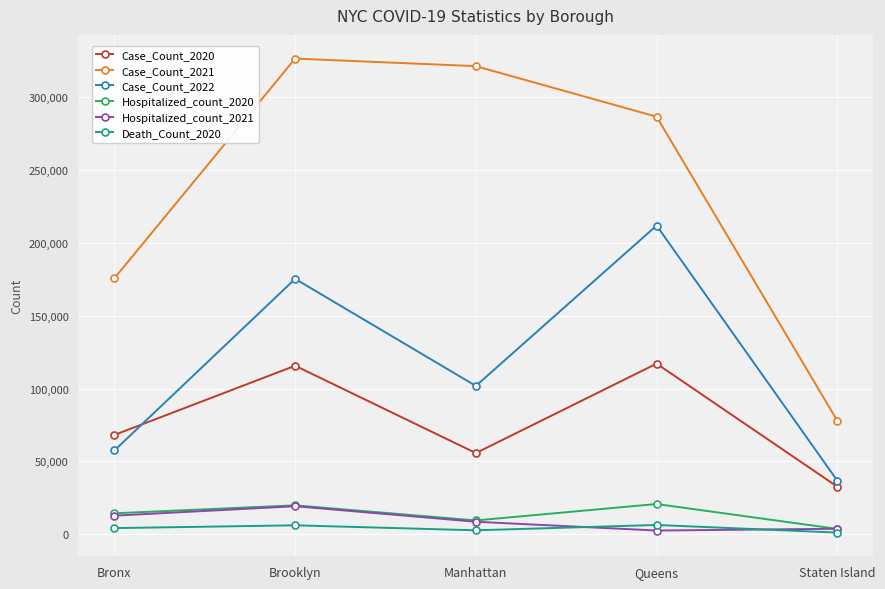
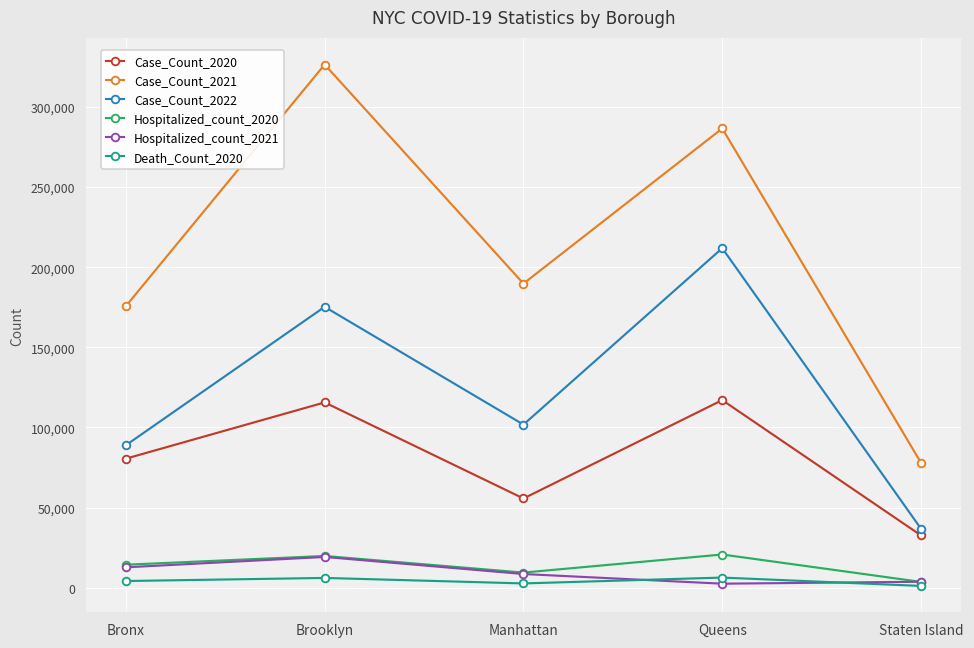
  {
    "Case_Count_2020": {
-     "Bronx": "68,000",
+     "Bronx": "81,000",
      "Brooklyn": "116,000",
      "Manhattan": "56,000",
      "Queens": "117,000",
      "Staten Island": "33,000"
    },
    "Case_Count_2021": {
      "Bronx": "176,000",
      "Brooklyn": "326,000",
-     "Manhattan": "321,000",
+     "Manhattan": "190,000",
      "Queens": "287,000",
      "Staten Island": "78,000"
    },
    "Case_Count_2022": {
-     "Bronx": "57,000",
+     "Bronx": "89,000",
      "Brooklyn": "175,000",
      "Manhattan": "102,000",
      "Queens": "212,000",
      "Staten Island": "37,000"
    },
    "Hospitalized_count_2021": {
      "Queens": "3,000"
    }
  }
